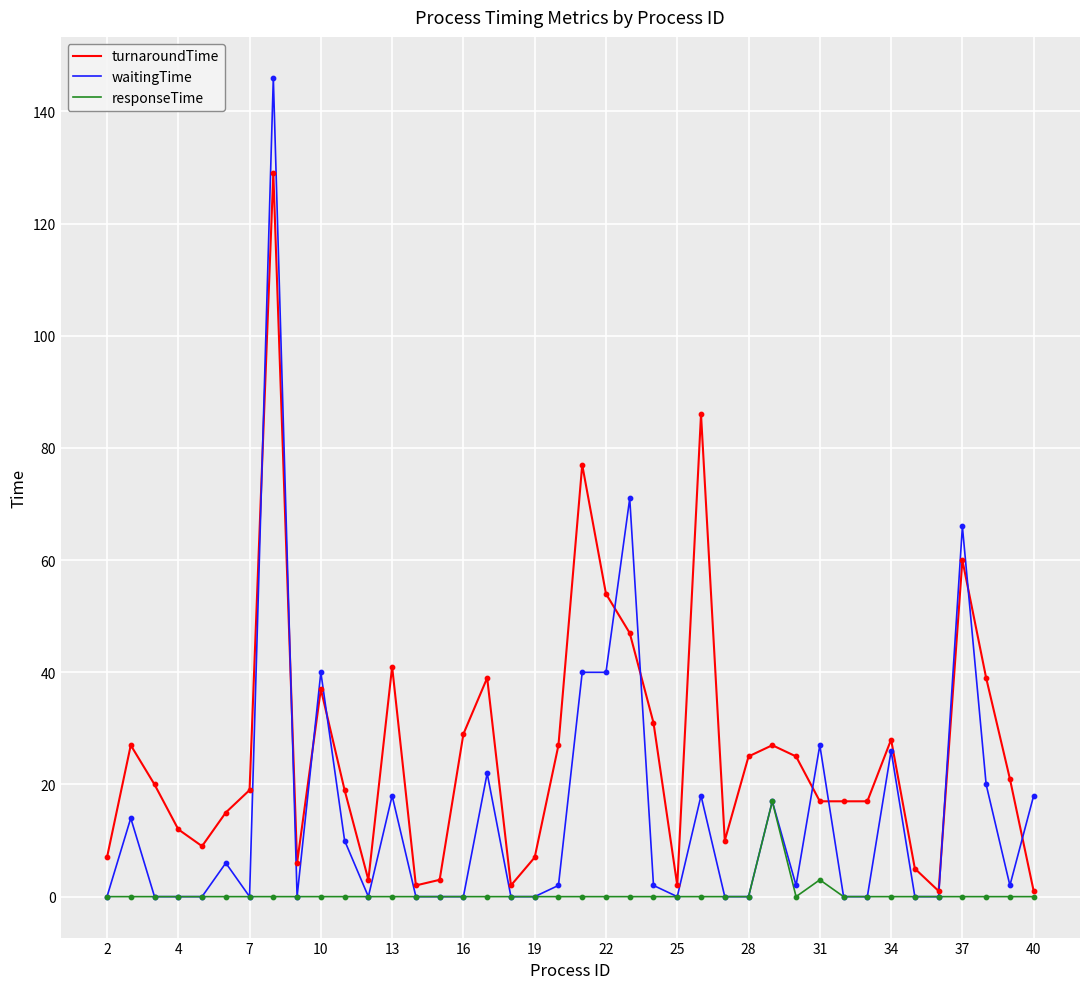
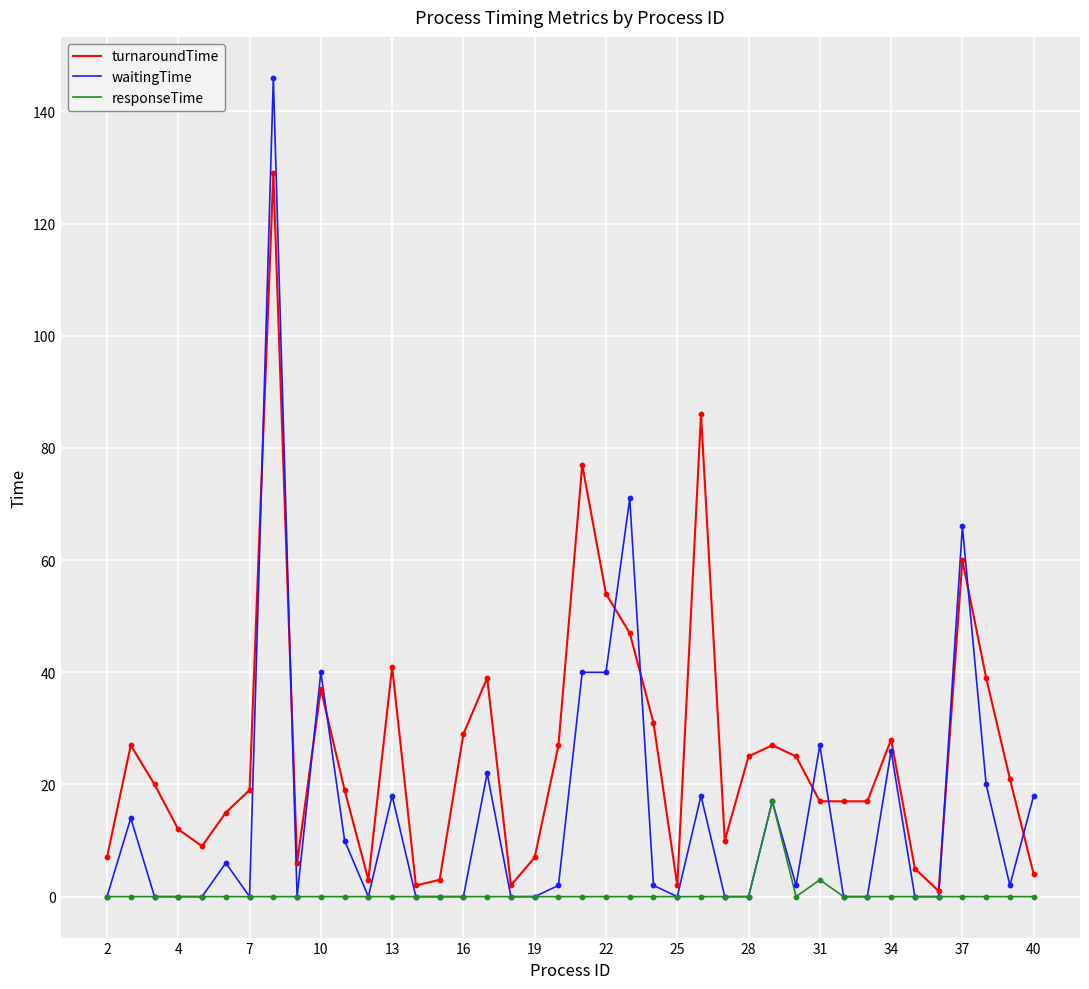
  {
    "turnaroundTime": {
-     "40": 1
+     "40": 4
    },
    "waitingTime": {
      "40": 18
    },
    "responseTime": {
      "40": 0
    }
  }
